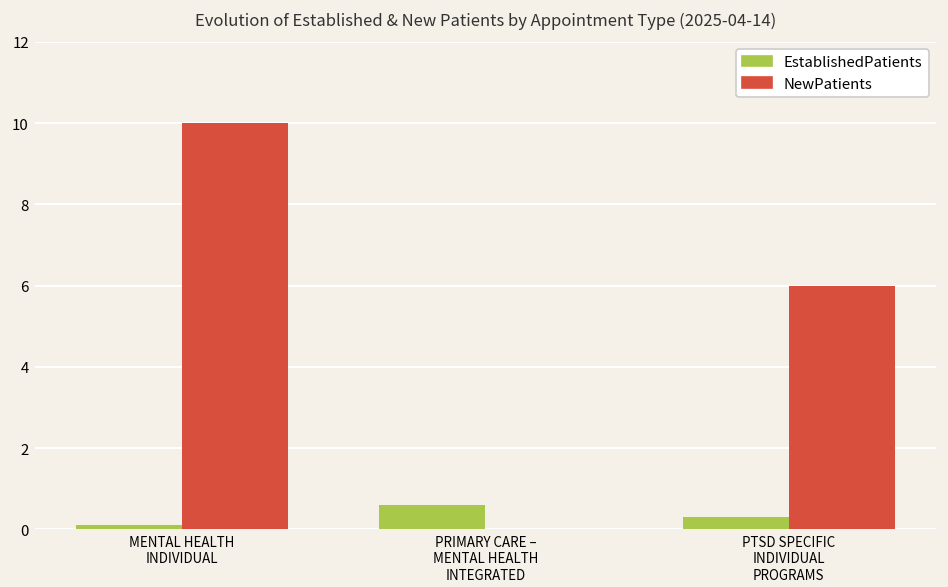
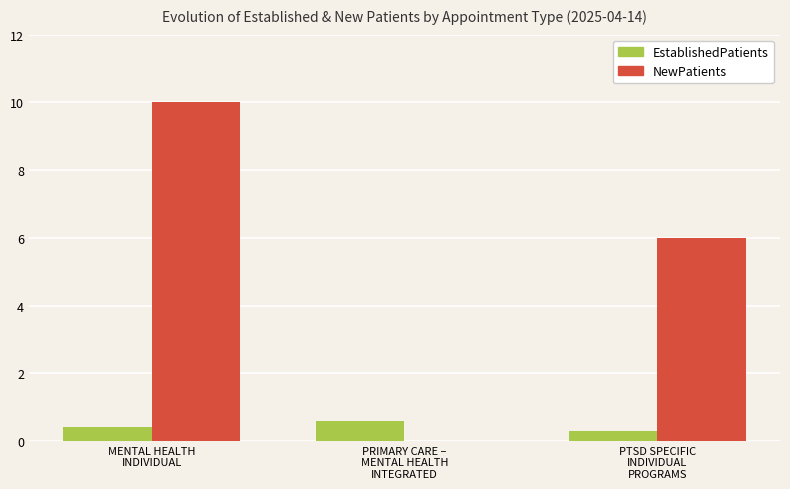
  {
    "EstablishedPatients": {
-     "MENTAL HEALTH INDIVIDUAL": 0.1,
+     "MENTAL HEALTH INDIVIDUAL": 0.4,
      "PRIMARY CARE – MENTAL HEALTH INTEGRATED": 0.6,
      "PTSD SPECIFIC INDIVIDUAL PROGRAMS": 0.3
    },
    "NewPatients": {
      "MENTAL HEALTH INDIVIDUAL": 10.0,
      "PRIMARY CARE – MENTAL HEALTH INTEGRATED": 0.0,
      "PTSD SPECIFIC INDIVIDUAL PROGRAMS": 6.0
    }
  }
